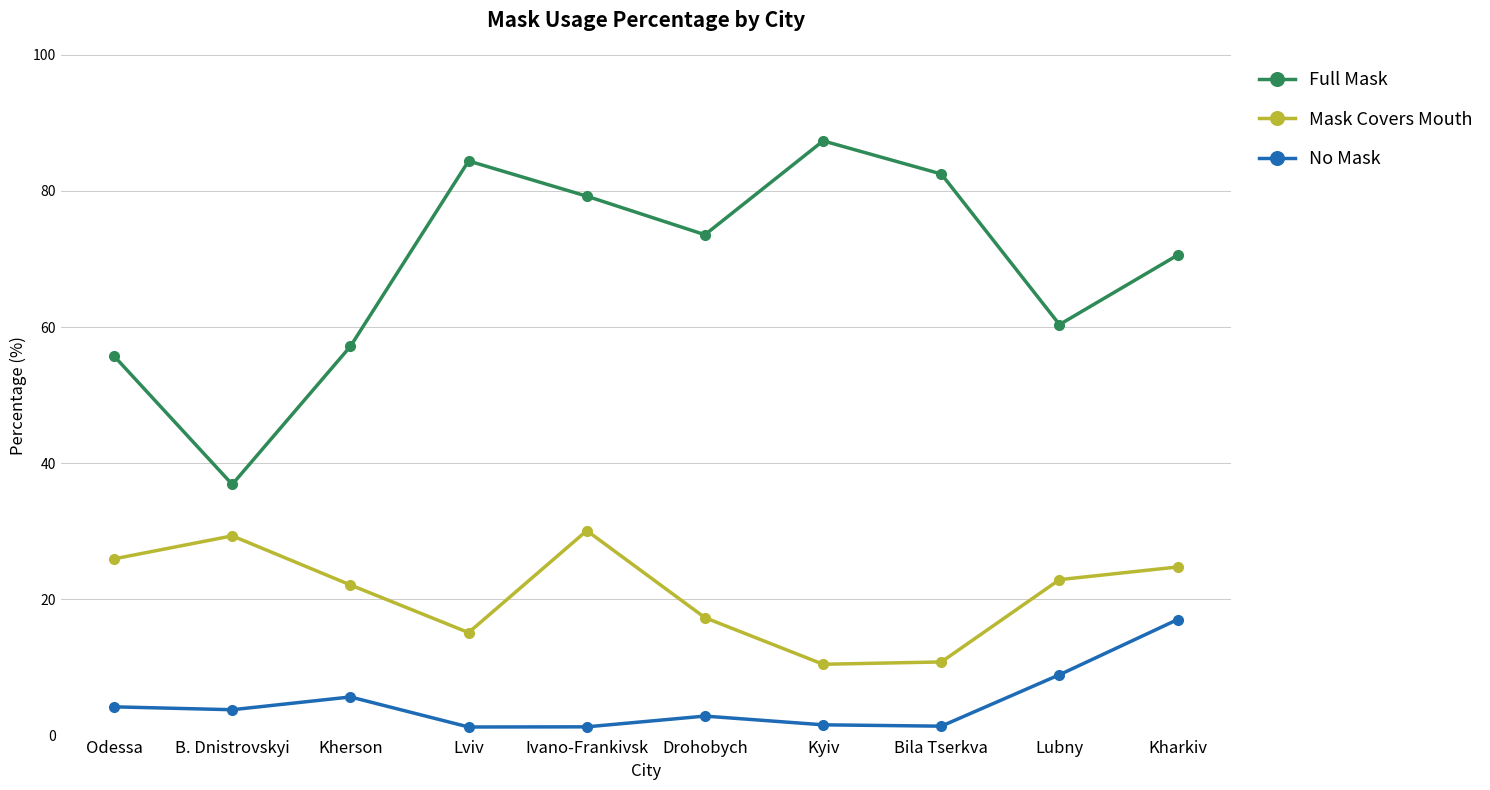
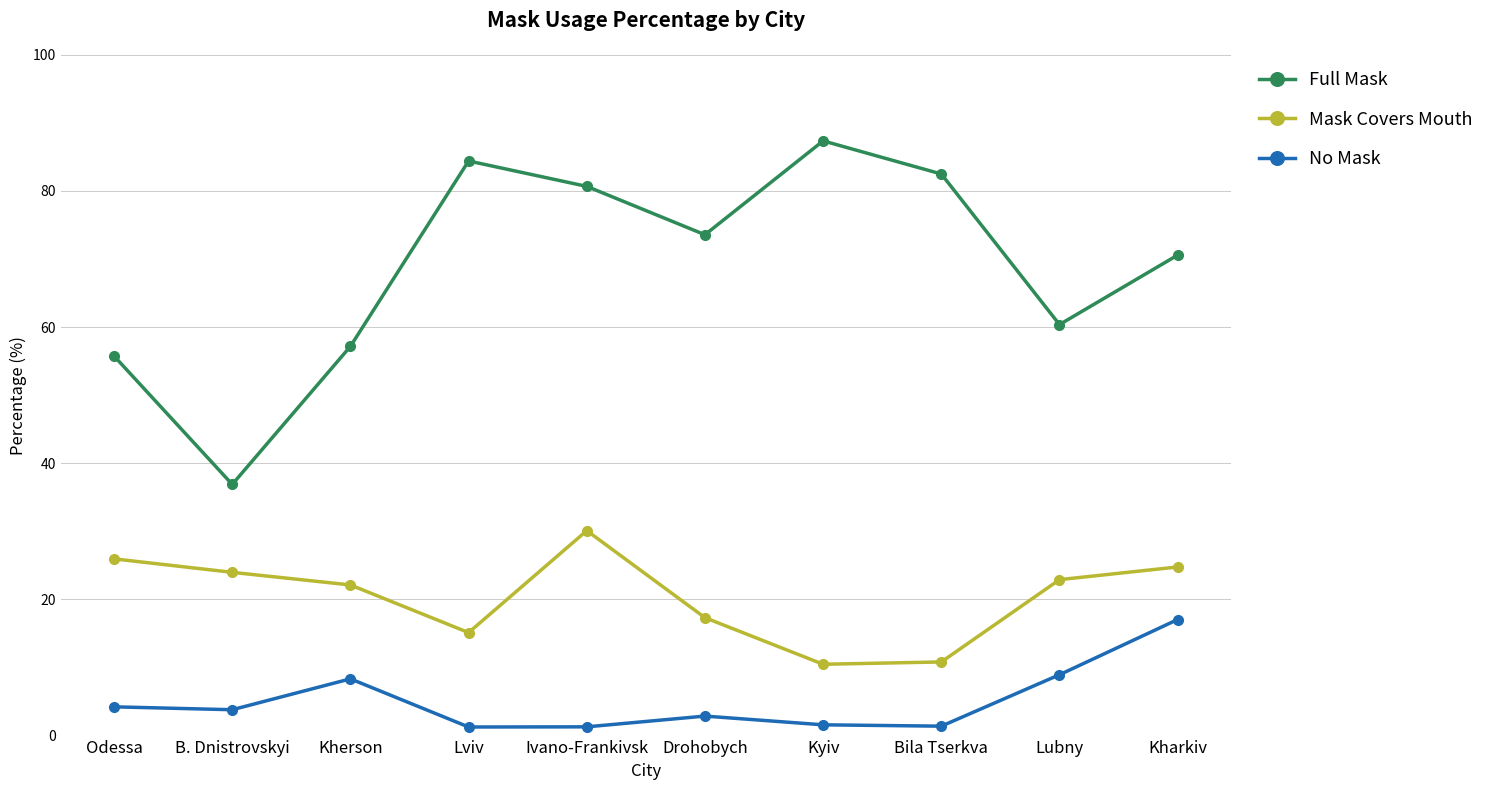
  {
    "Full Mask": {
      "Odessa": 56,
      "B. Dnistrovskyi": 37,
      "Kherson": 57,
      "Lviv": 84,
-     "Ivano-Frankivsk": 79,
+     "Ivano-Frankivsk": 81,
      "Drohobych": 74,
      "Kyiv": 87,
      "Bila Tserkva": 82,
      "Lubny": 60,
      "Kharkiv": 71
    },
    "Mask Covers Mouth": {
      "Odessa": 26,
-     "B. Dnistrovskyi": 29,
+     "B. Dnistrovskyi": 24,
      "Kherson": 22,
      "Lviv": 15,
      "Ivano-Frankivsk": 30,
      "Drohobych": 17,
      "Kyiv": 10,
      "Bila Tserkva": 11,
      "Lubny": 23,
      "Kharkiv": 25
    },
    "No Mask": {
      "Odessa": 4,
      "B. Dnistrovskyi": 4,
-     "Kherson": 6,
+     "Kherson": 8,
      "Lviv": 1,
      "Ivano-Frankivsk": 1,
      "Drohobych": 3,
      "Kyiv": 2,
      "Bila Tserkva": 1,
      "Lubny": 9,
      "Kharkiv": 17
    }
  }
